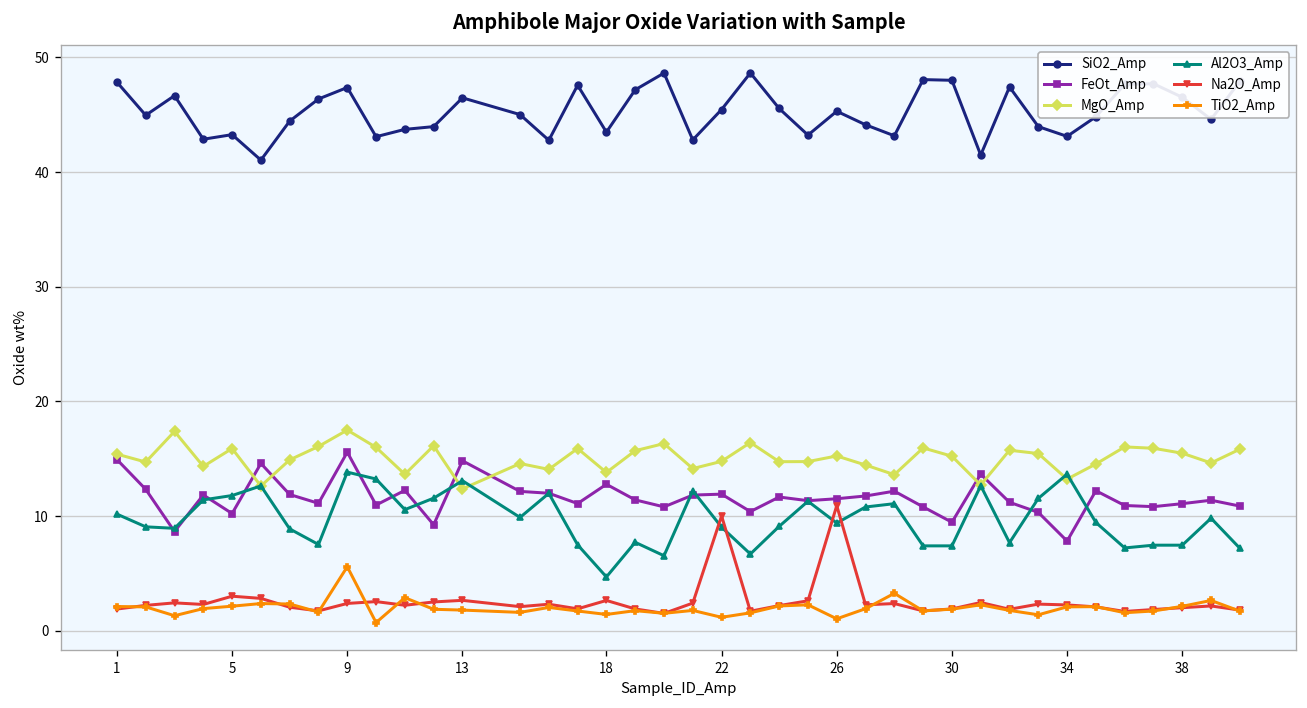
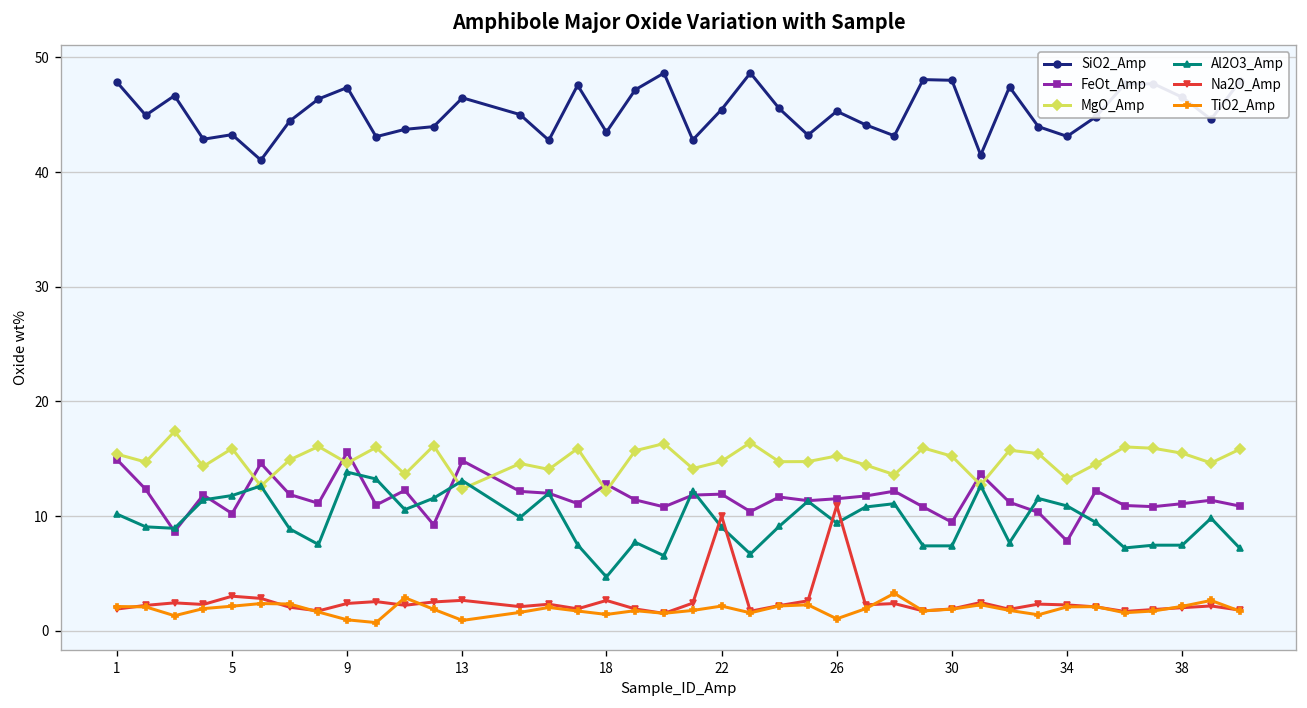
  {
    "SiO2_Amp": {
      "1": 48,
      "5": 43,
      "9": 47,
      "13": 46,
      "18": 43,
      "22": 45,
      "26": 45,
      "30": 48,
      "34": 43
    },
    "FeOt_Amp": {
      "1": 15,
      "5": 10,
      "9": 16,
      "13": 15,
      "18": 13,
      "22": 12,
      "26": 12,
      "30": 9,
      "34": 8,
      "38": 11
    },
    "MgO_Amp": {
      "1": 15,
      "5": 16,
-     "9": 18,
+     "9": 15,
      "13": 12,
-     "18": 14,
+     "18": 12,
      "22": 15,
      "26": 15,
      "30": 15,
      "34": 13,
      "38": 15
    },
    "Al2O3_Amp": {
      "1": 10,
      "5": 12,
      "9": 14,
      "13": 13,
      "18": 5,
      "22": 9,
      "26": 9,
      "30": 7,
-     "34": 14,
+     "34": 11,
      "38": 7
    },
    "Na2O_Amp": {
      "5": 3,
      "9": 2,
      "13": 3,
      "18": 3,
      "22": 10,
      "26": 11
    },
    "TiO2_Amp": {
      "5": 2,
-     "9": 6,
-     "13": 2,
+     "9": 1,
+     "13": 1,
      "18": 1,
-     "22": 1,
+     "22": 2,
      "26": 1
    }
  }
